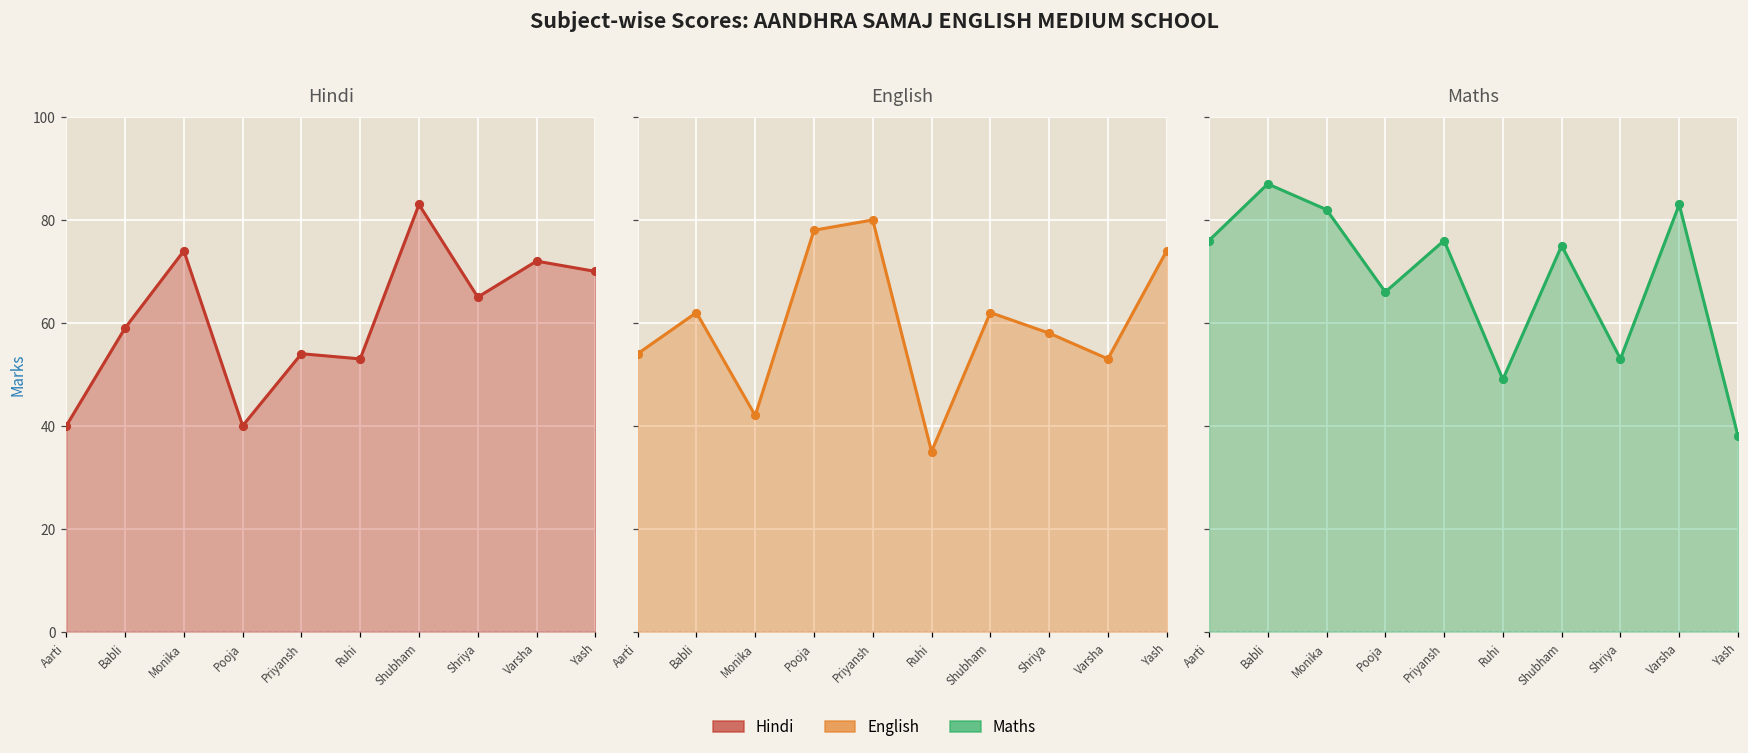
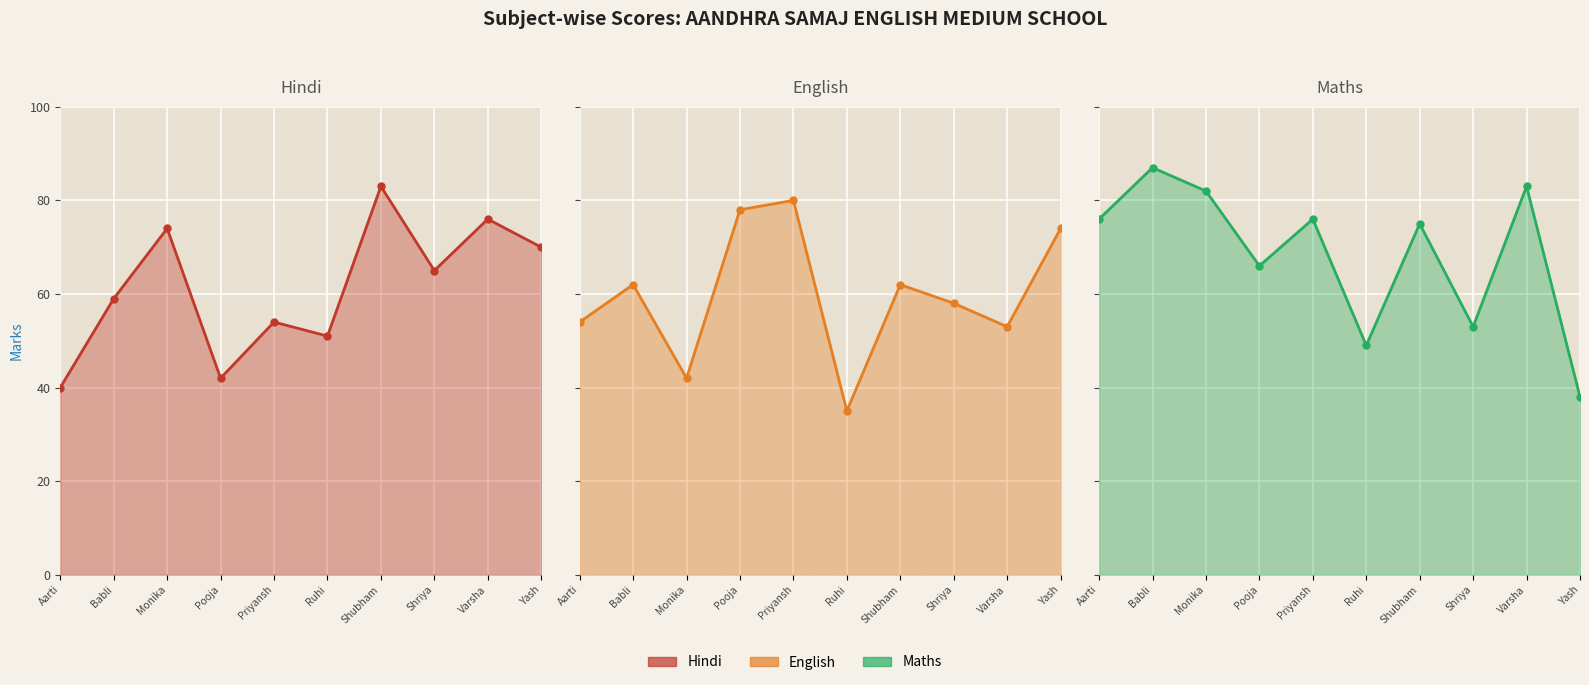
  {
    "Hindi": {
      "Aarti": 40,
      "Babli": 59,
      "Monika": 74,
-     "Pooja": 40,
+     "Pooja": 42,
      "Priyansh": 54,
-     "Ruhi": 53,
+     "Ruhi": 51,
      "Shubham": 83,
      "Shriya": 65,
-     "Varsha": 72,
+     "Varsha": 76,
      "Yash": 70
    }
  }
